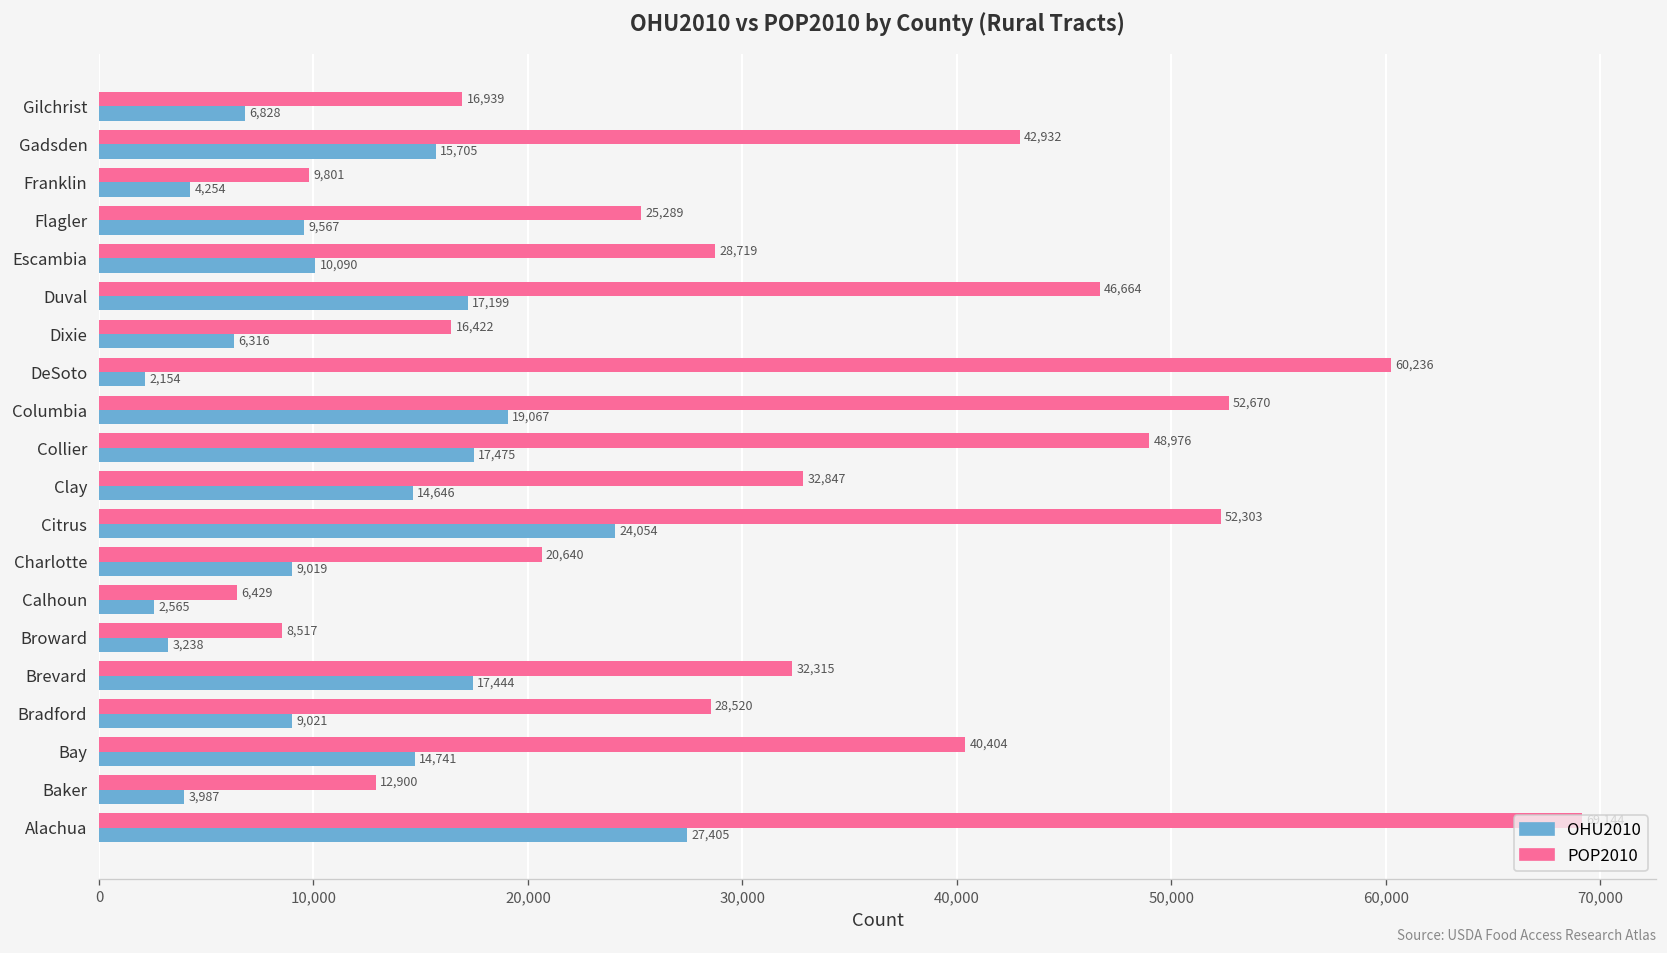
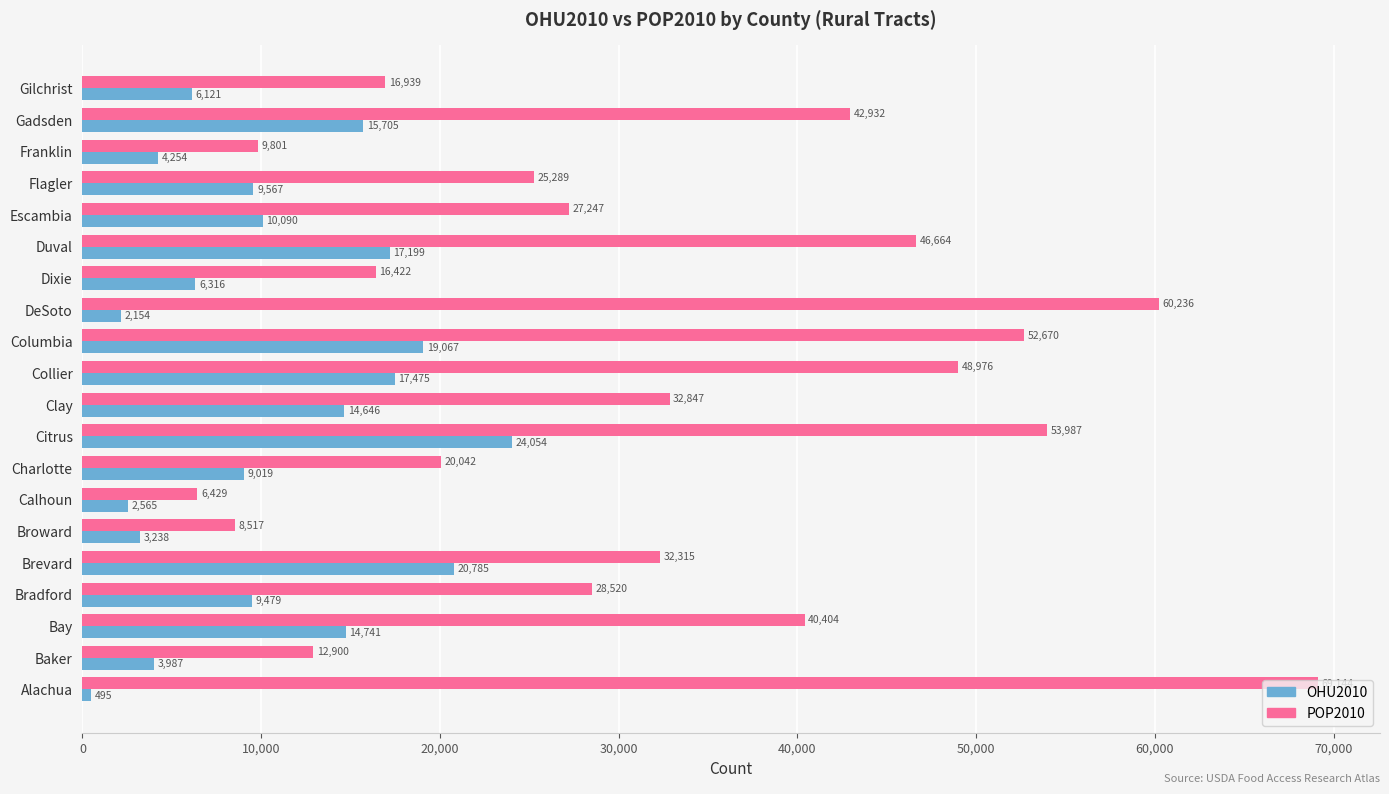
  {
    "POP2010": {
      "Gilchrist": "16,939",
      "Gadsden": "42,932",
      "Franklin": "9,801",
      "Flagler": "25,289",
-     "Escambia": "28,719",
+     "Escambia": "27,247",
      "Duval": "46,664",
      "Dixie": "16,422",
      "DeSoto": "60,236",
      "Columbia": "52,670",
      "Collier": "48,976",
      "Clay": "32,847",
-     "Citrus": "52,303",
-     "Charlotte": "20,640",
+     "Citrus": "53,987",
+     "Charlotte": "20,042",
      "Calhoun": "6,429",
      "Broward": "8,517",
      "Brevard": "32,315",
      "Bradford": "28,520",
      "Bay": "40,404",
      "Baker": "12,900"
    },
    "OHU2010": {
-     "Gilchrist": "6,828",
+     "Gilchrist": "6,121",
      "Gadsden": "15,705",
      "Franklin": "4,254",
      "Flagler": "9,567",
      "Escambia": "10,090",
      "Duval": "17,199",
      "Dixie": "6,316",
      "DeSoto": "2,154",
      "Columbia": "19,067",
      "Collier": "17,475",
      "Clay": "14,646",
      "Citrus": "24,054",
      "Charlotte": "9,019",
      "Calhoun": "2,565",
      "Broward": "3,238",
-     "Brevard": "17,444",
-     "Bradford": "9,021",
+     "Brevard": "20,785",
+     "Bradford": "9,479",
      "Bay": "14,741",
      "Baker": "3,987",
-     "Alachua": "27,405"
+     "Alachua": "495"
    }
  }
